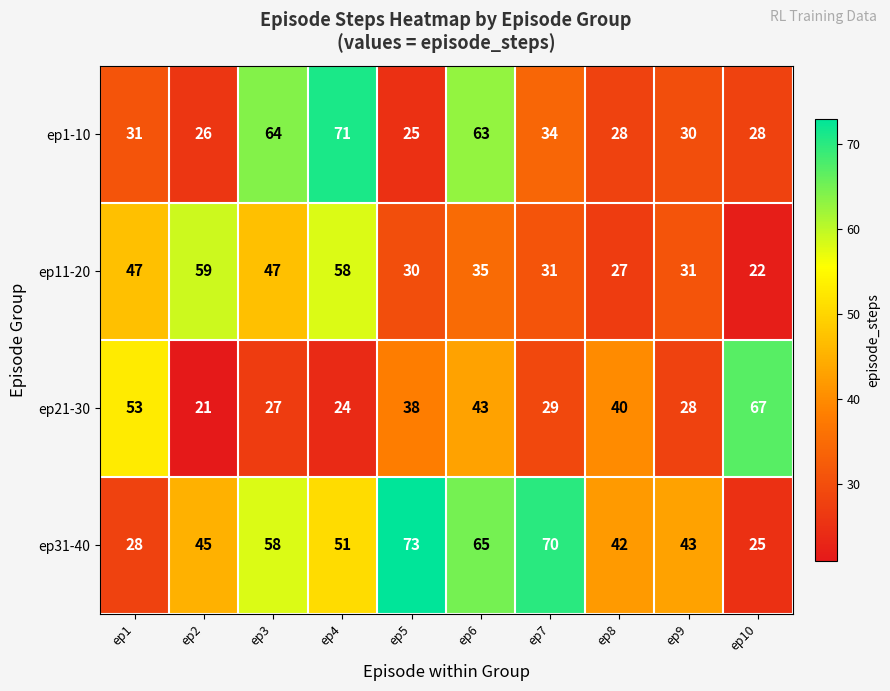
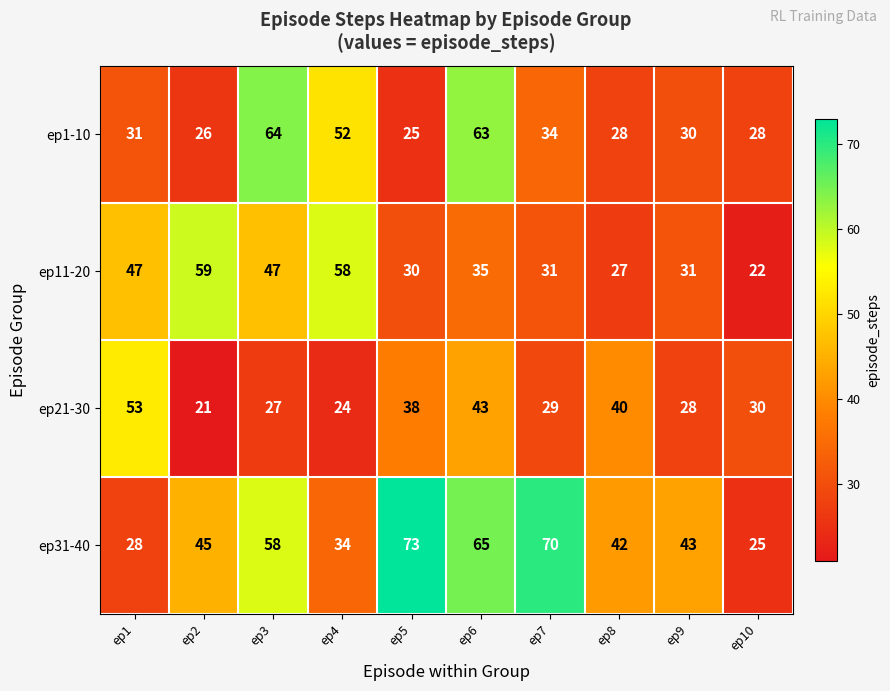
  {
    "ep1-10": {
      "ep1": 31,
      "ep2": 26,
      "ep3": 64,
-     "ep4": 71,
+     "ep4": 52,
      "ep5": 25,
      "ep6": 63,
      "ep7": 34,
      "ep8": 28,
      "ep9": 30,
      "ep10": 28
    },
    "ep11-20": {
      "ep1": 47,
      "ep2": 59,
      "ep3": 47,
      "ep4": 58,
      "ep5": 30,
      "ep6": 35,
      "ep7": 31,
      "ep8": 27,
      "ep9": 31,
      "ep10": 22
    },
    "ep21-30": {
      "ep1": 53,
      "ep2": 21,
      "ep3": 27,
      "ep4": 24,
      "ep5": 38,
      "ep6": 43,
      "ep7": 29,
      "ep8": 40,
      "ep9": 28,
-     "ep10": 67
+     "ep10": 30
    },
    "ep31-40": {
      "ep1": 28,
      "ep2": 45,
      "ep3": 58,
-     "ep4": 51,
+     "ep4": 34,
      "ep5": 73,
      "ep6": 65,
      "ep7": 70,
      "ep8": 42,
      "ep9": 43,
      "ep10": 25
    }
  }
